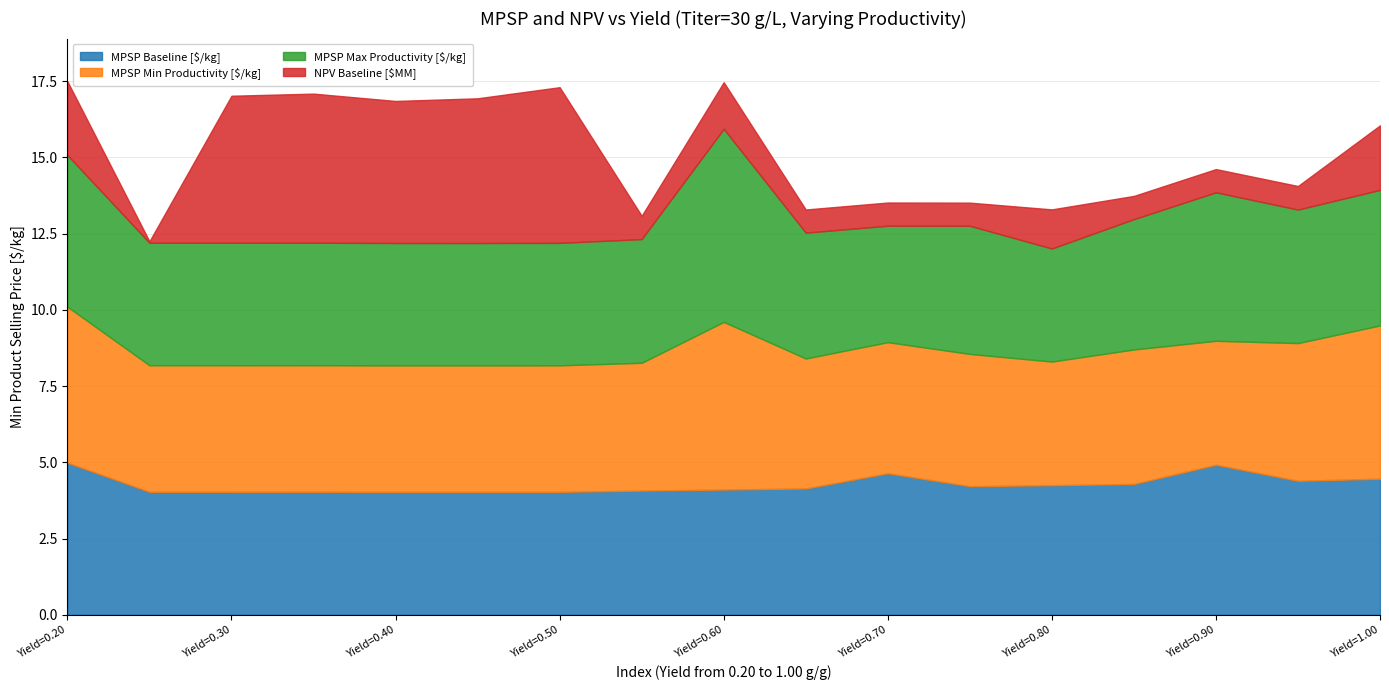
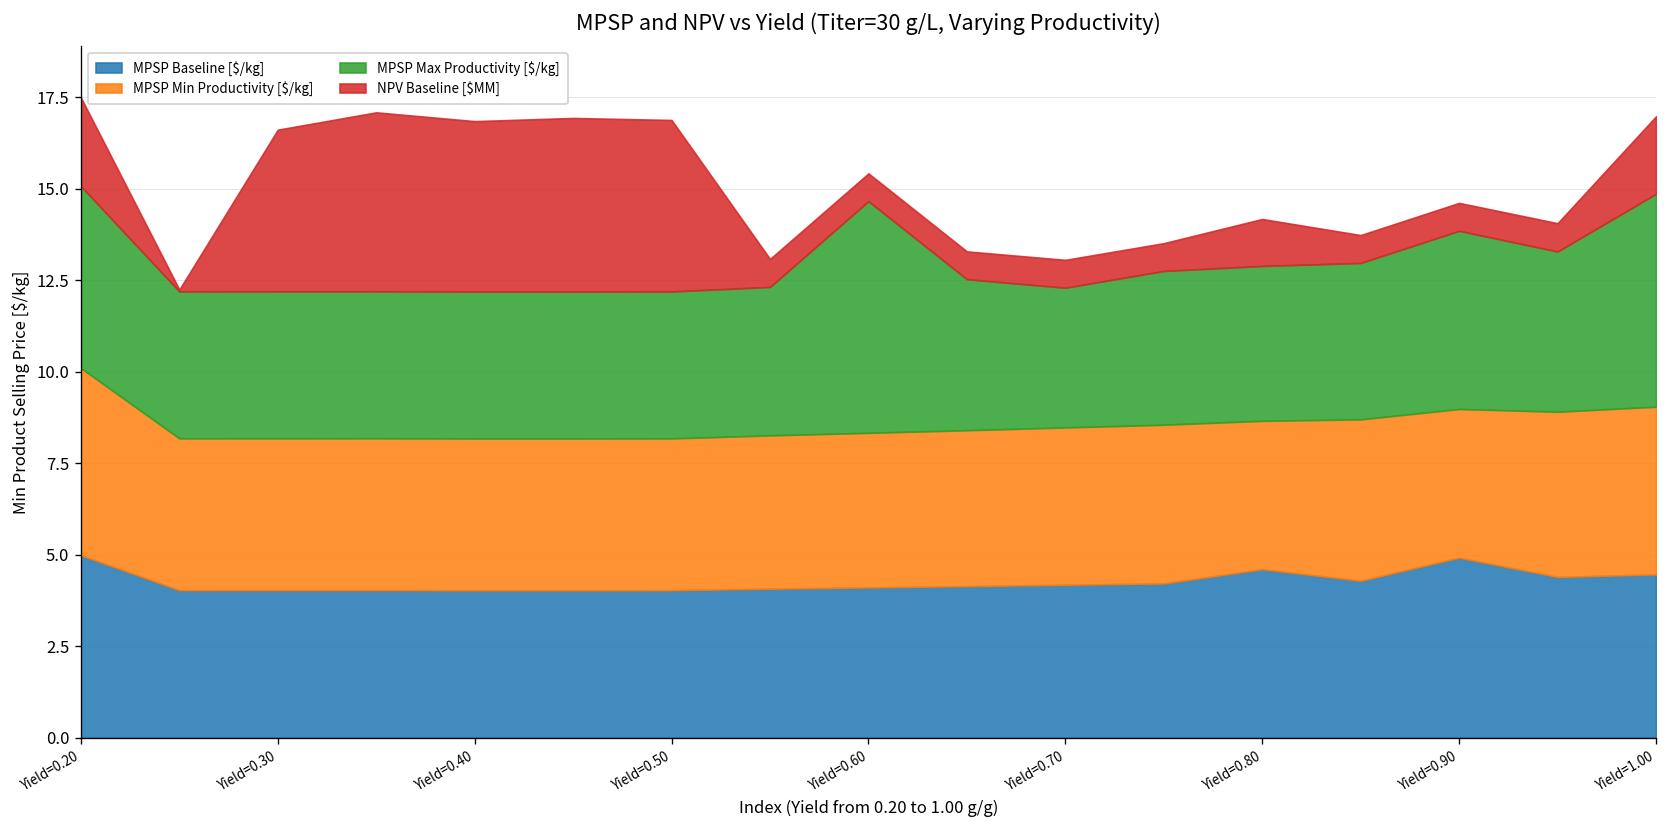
  {
    "MPSP Baseline [$/kg]": {
      "Yield=0.20": 5.0,
      "Yield=0.30": 4.0,
      "Yield=0.40": 4.0,
      "Yield=0.50": 4.0,
      "Yield=0.60": 4.1,
-     "Yield=0.70": 4.6,
-     "Yield=0.80": 4.3,
+     "Yield=0.70": 4.2,
+     "Yield=0.80": 4.6,
      "Yield=0.90": 4.9,
      "Yield=1.00": 4.5
    },
    "MPSP Min Productivity [$/kg]": {
      "Yield=0.20": 5.1,
      "Yield=0.30": 4.1,
      "Yield=0.40": 4.1,
      "Yield=0.50": 4.1,
-     "Yield=0.60": 5.5,
+     "Yield=0.60": 4.2,
      "Yield=0.70": 4.3,
      "Yield=0.80": 4.1,
      "Yield=0.90": 4.1,
-     "Yield=1.00": 5.0
+     "Yield=1.00": 4.6
    },
    "MPSP Max Productivity [$/kg]": {
      "Yield=0.20": 5.0,
      "Yield=0.30": 4.0,
      "Yield=0.40": 4.0,
      "Yield=0.50": 4.0,
      "Yield=0.60": 6.3,
      "Yield=0.70": 3.8,
-     "Yield=0.80": 3.7,
+     "Yield=0.80": 4.2,
      "Yield=0.90": 4.9,
-     "Yield=1.00": 4.4
+     "Yield=1.00": 5.8
    },
    "NPV Baseline [$MM]": {
      "Yield=0.20": 2.4,
-     "Yield=0.30": 4.8,
+     "Yield=0.30": 4.4,
      "Yield=0.40": 4.7,
-     "Yield=0.50": 5.1,
-     "Yield=0.60": 1.5,
+     "Yield=0.50": 4.7,
+     "Yield=0.60": 0.8,
      "Yield=0.70": 0.8,
      "Yield=0.80": 1.3,
      "Yield=0.90": 0.8,
      "Yield=1.00": 2.1
    }
  }
